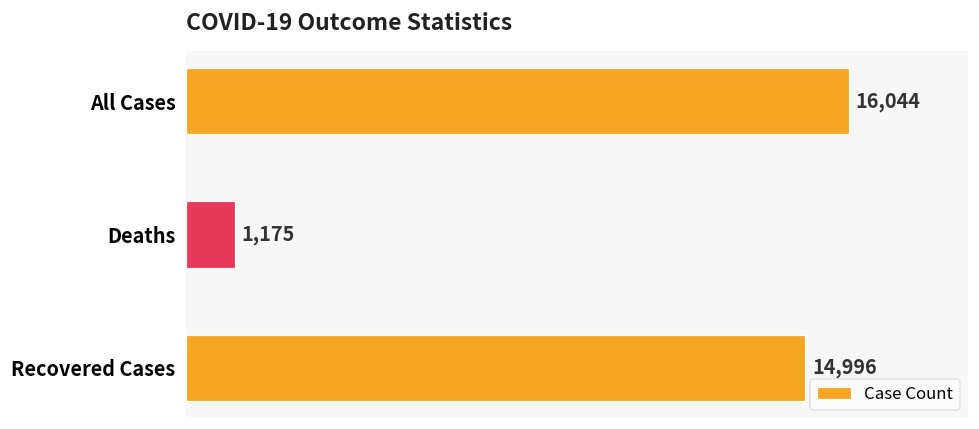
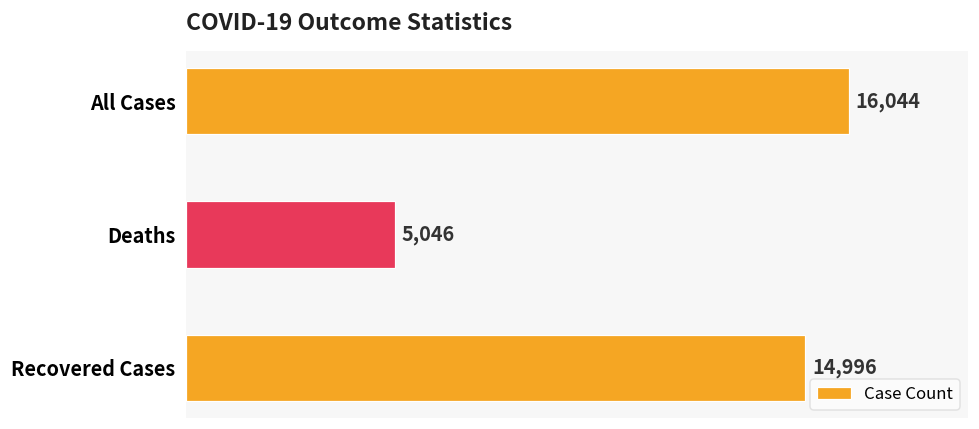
  {
    "All Cases": "16,044",
-   "Deaths": "1,175"
+   "Deaths": "5,046"
  }
